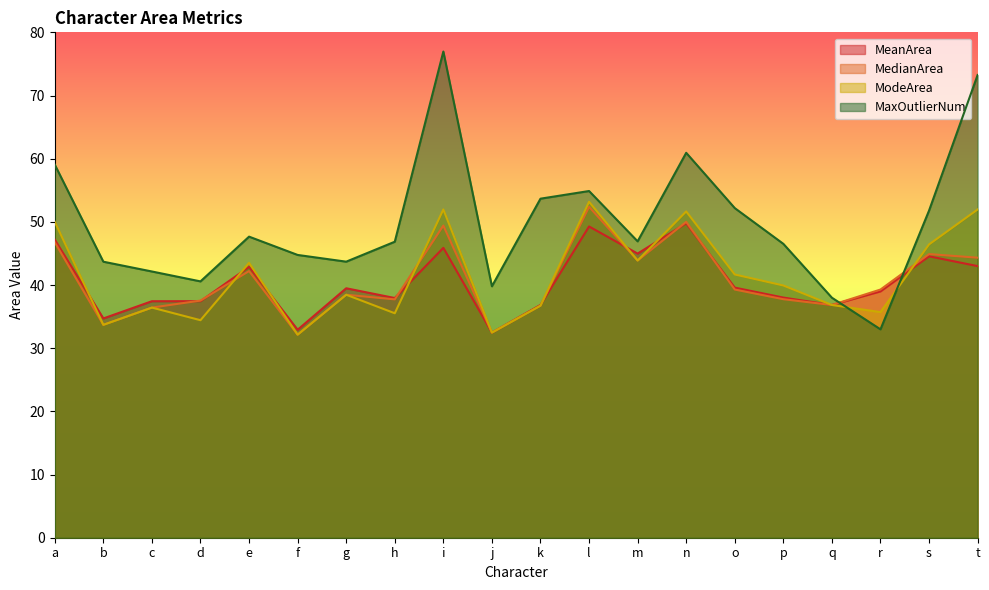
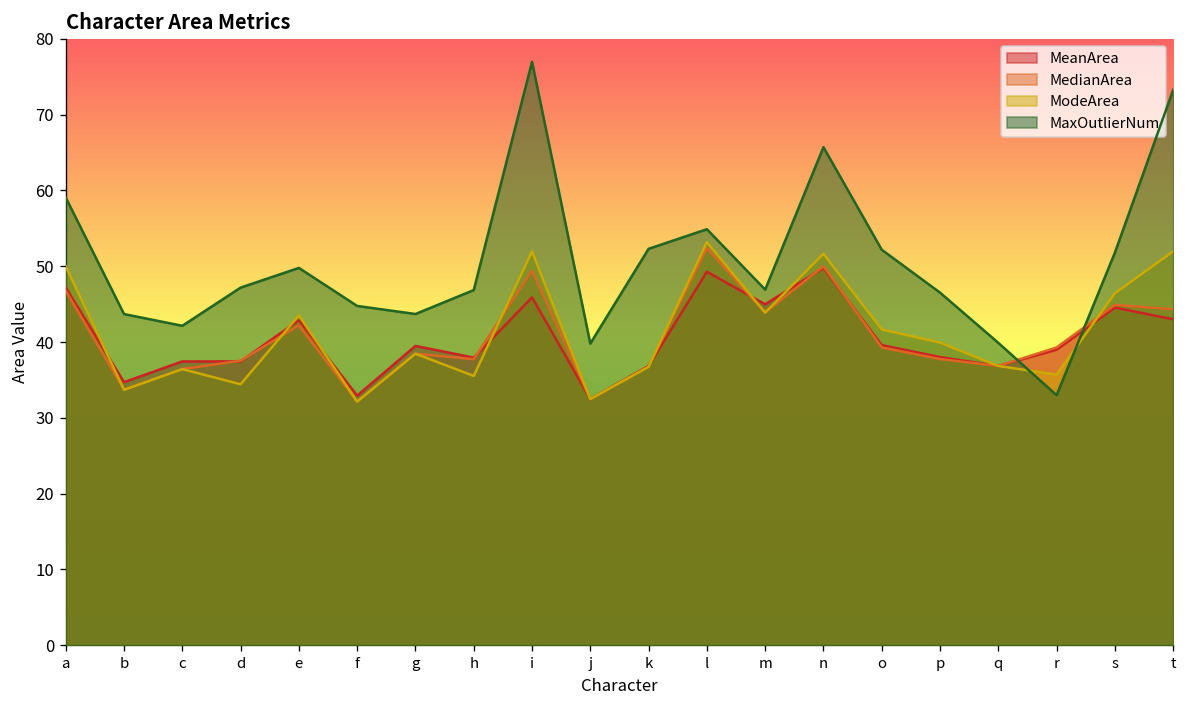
  {
    "MaxOutlierNum": {
      "a": 59,
      "b": 44,
      "c": 42,
-     "d": 41,
-     "e": 48,
+     "d": 47,
+     "e": 50,
      "f": 45,
      "g": 44,
      "h": 47,
      "i": 77,
      "j": 40,
-     "k": 54,
+     "k": 52,
      "l": 55,
      "m": 47,
-     "n": 61,
+     "n": 66,
      "o": 52,
      "p": 47,
-     "q": 38,
+     "q": 40,
      "r": 33,
      "s": 52,
      "t": 73
    }
  }
